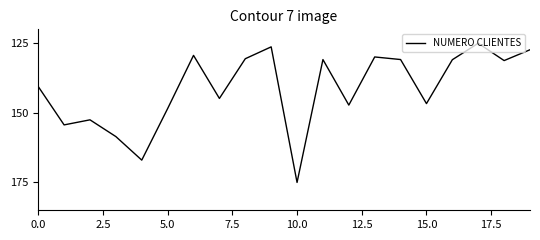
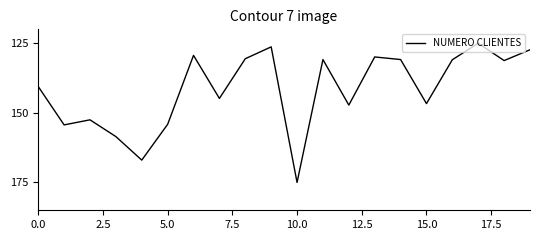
  {
    "0.0": 141,
-   "5.0": 148,
+   "5.0": 154,
    "10.0": 175,
    "15.0": 147
  }
